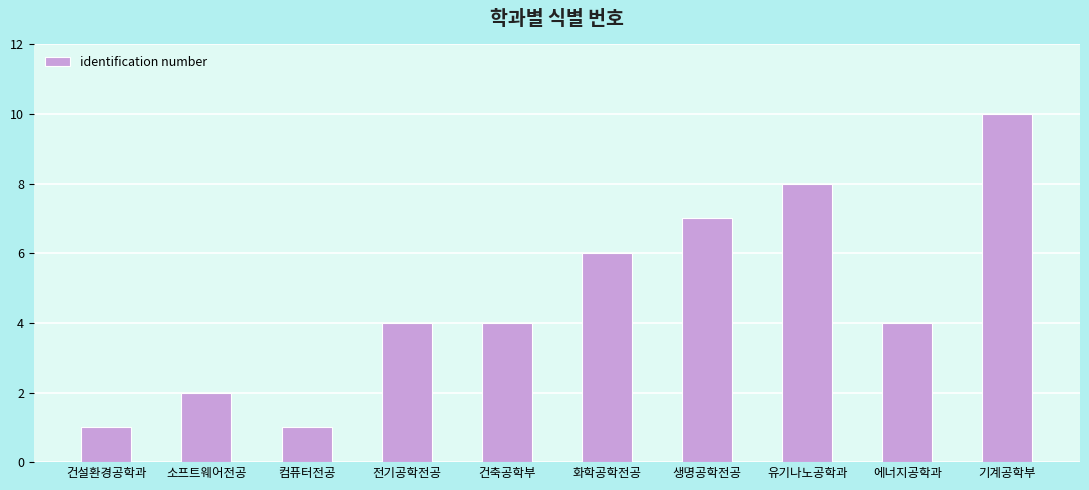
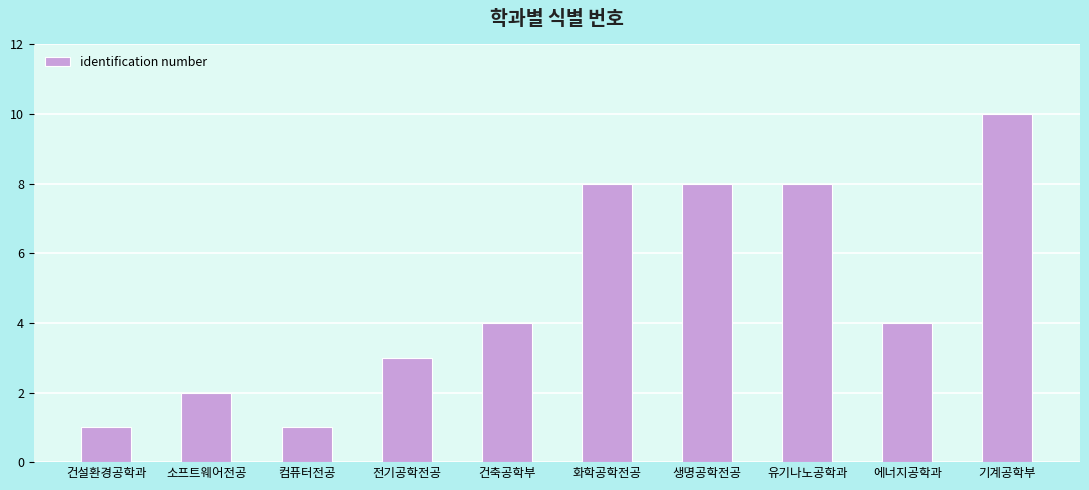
  {
    "건설환경공학과": 1,
    "소프트웨어전공": 2,
    "컴퓨터전공": 1,
-   "전기공학전공": 4,
+   "전기공학전공": 3,
    "건축공학부": 4,
-   "화학공학전공": 6,
-   "생명공학전공": 7,
+   "화학공학전공": 8,
+   "생명공학전공": 8,
    "유기나노공학과": 8,
    "에너지공학과": 4,
    "기계공학부": 10
  }
